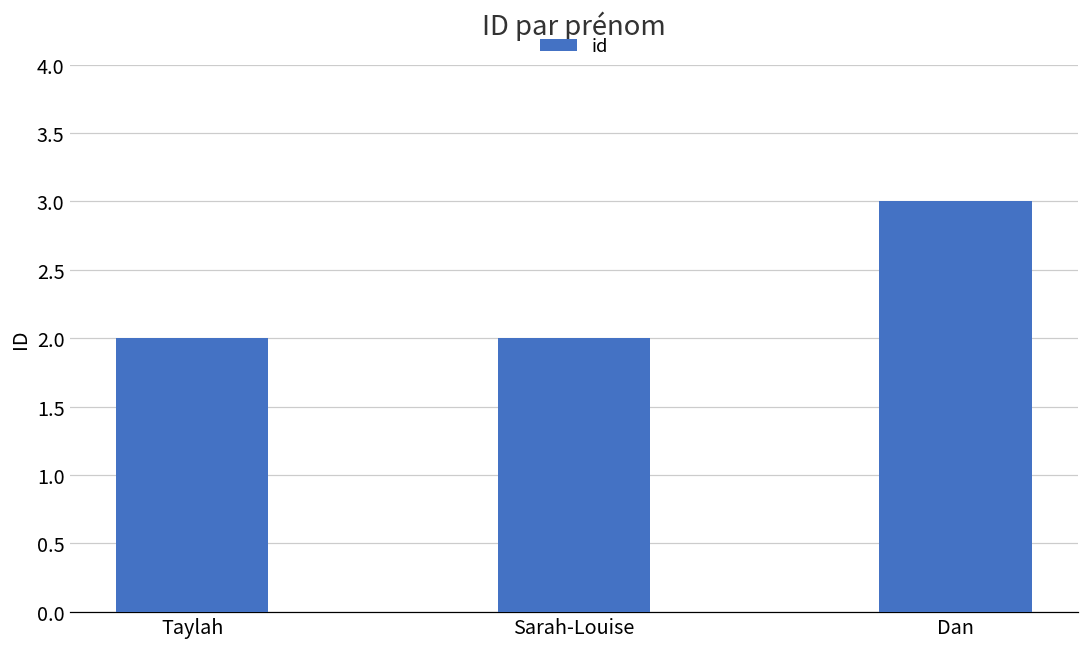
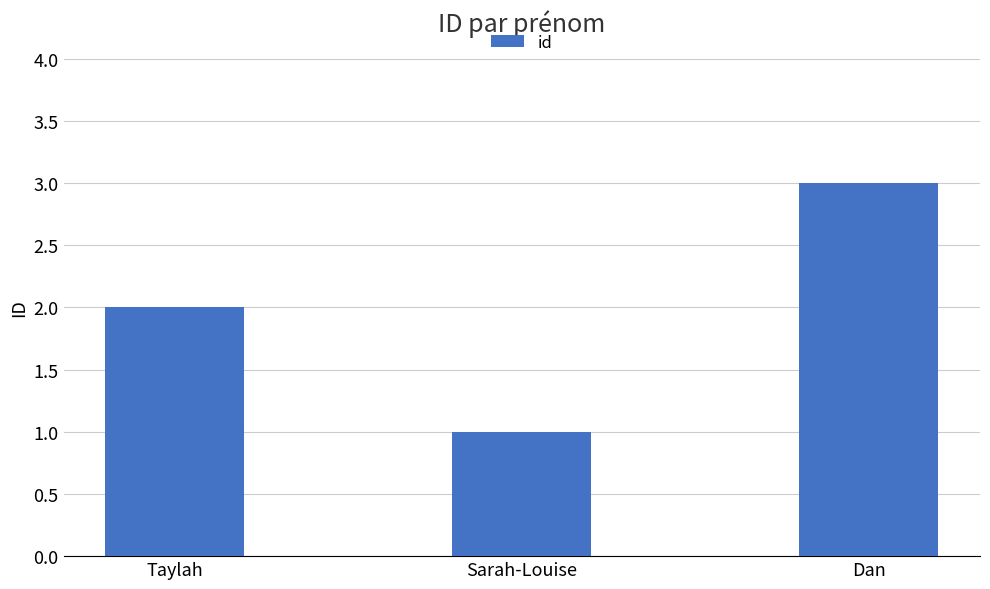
  {
    "Taylah": 2,
-   "Sarah-Louise": 2,
+   "Sarah-Louise": 1,
    "Dan": 3
  }
